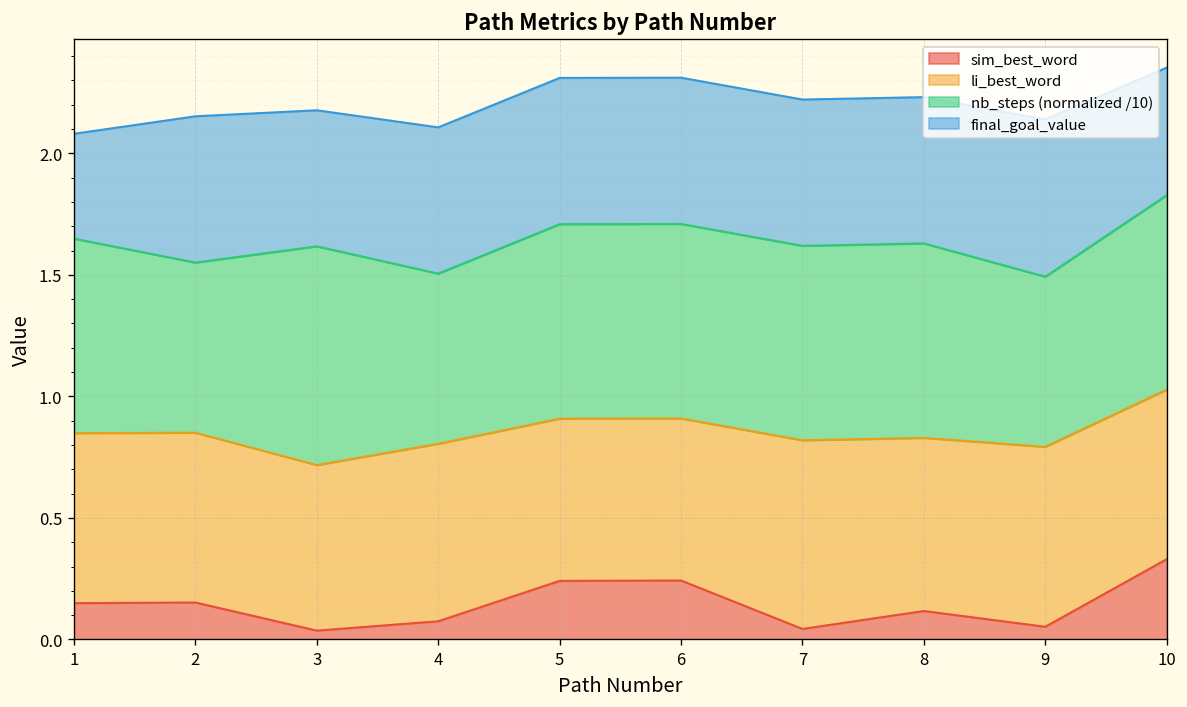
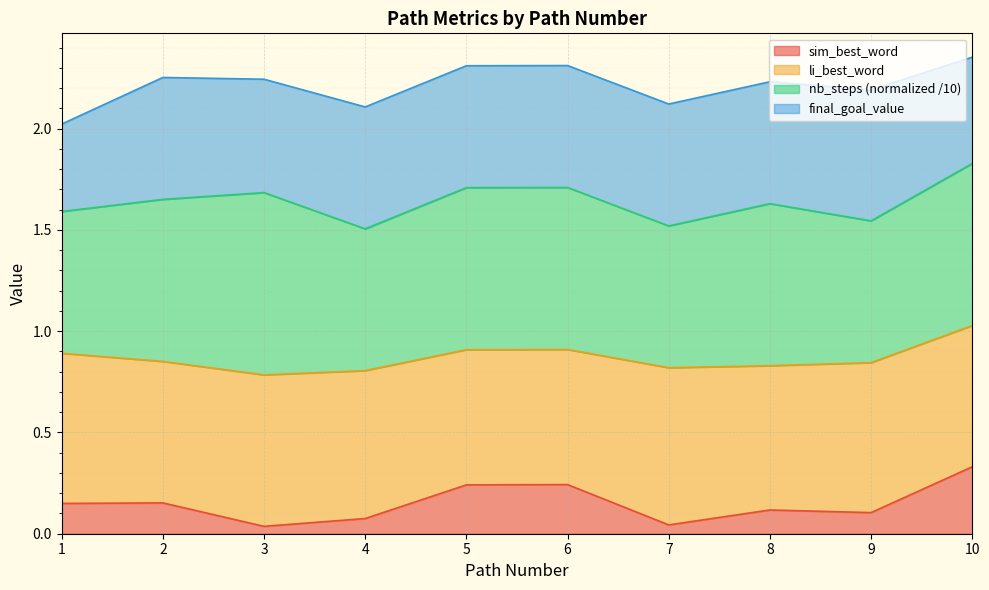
  {
    "sim_best_word": {
      "1": 0.15,
      "2": 0.15,
      "3": 0.04,
      "4": 0.08,
      "5": 0.24,
      "6": 0.24,
      "7": 0.04,
      "8": 0.12,
-     "9": 0.05,
+     "9": 0.10,
      "10": 0.33
    },
    "li_best_word": {
-     "1": 0.70,
+     "1": 0.74,
      "2": 0.70,
-     "3": 0.68,
+     "3": 0.75,
      "4": 0.73,
      "5": 0.67,
      "6": 0.67,
      "7": 0.78,
      "8": 0.71,
      "9": 0.74,
      "10": 0.70
    },
    "nb_steps (normalized /10)": {
-     "1": 0.80,
-     "2": 0.70,
+     "1": 0.70,
+     "2": 0.80,
      "3": 0.90,
      "4": 0.70,
      "5": 0.80,
      "6": 0.80,
-     "7": 0.80,
+     "7": 0.70,
      "8": 0.80,
      "9": 0.70,
      "10": 0.80
    },
    "final_goal_value": {
      "1": 0.43,
      "2": 0.60,
      "3": 0.56,
      "4": 0.60,
      "5": 0.60,
      "6": 0.60,
      "7": 0.60,
      "10": 0.52
    }
  }
